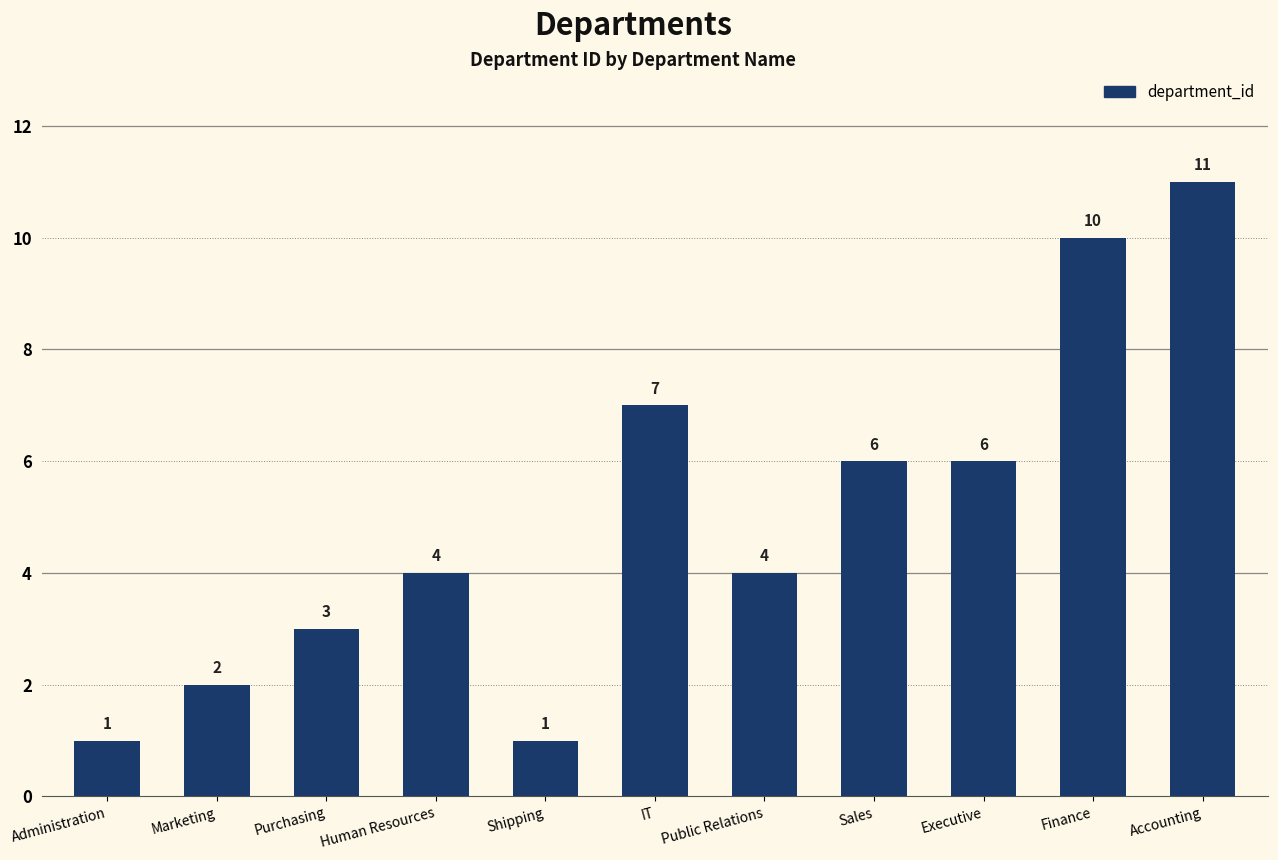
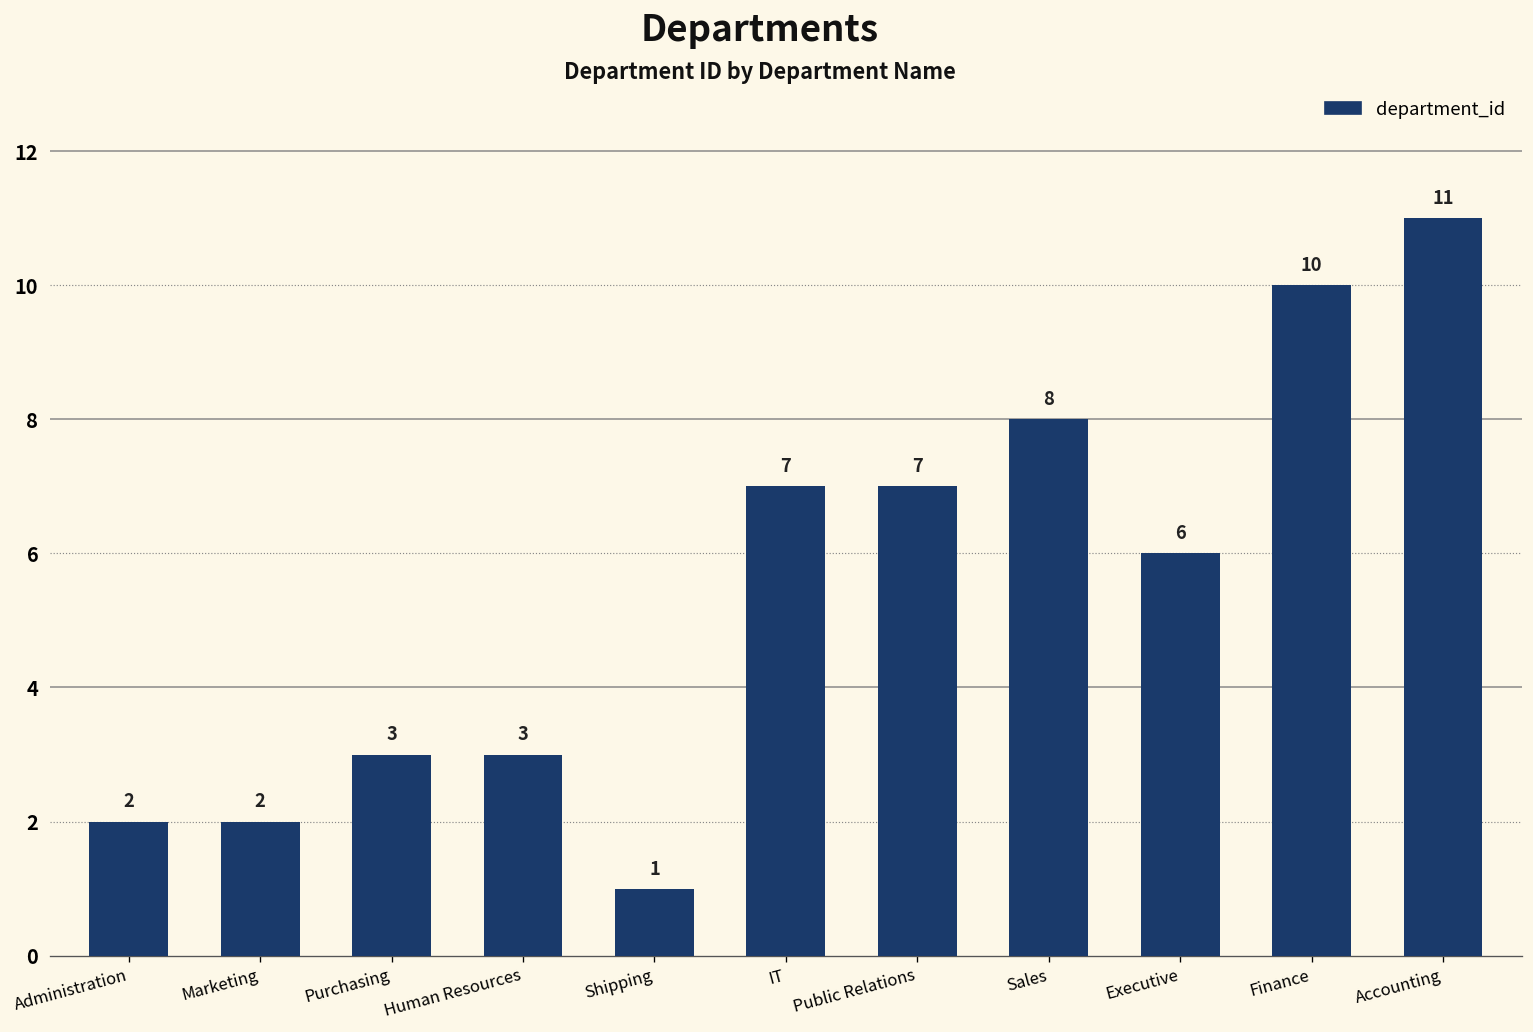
  {
-   "Administration": 1,
+   "Administration": 2,
    "Marketing": 2,
    "Purchasing": 3,
-   "Human Resources": 4,
+   "Human Resources": 3,
    "Shipping": 1,
    "IT": 7,
-   "Public Relations": 4,
-   "Sales": 6,
+   "Public Relations": 7,
+   "Sales": 8,
    "Executive": 6,
    "Finance": 10,
    "Accounting": 11
  }
